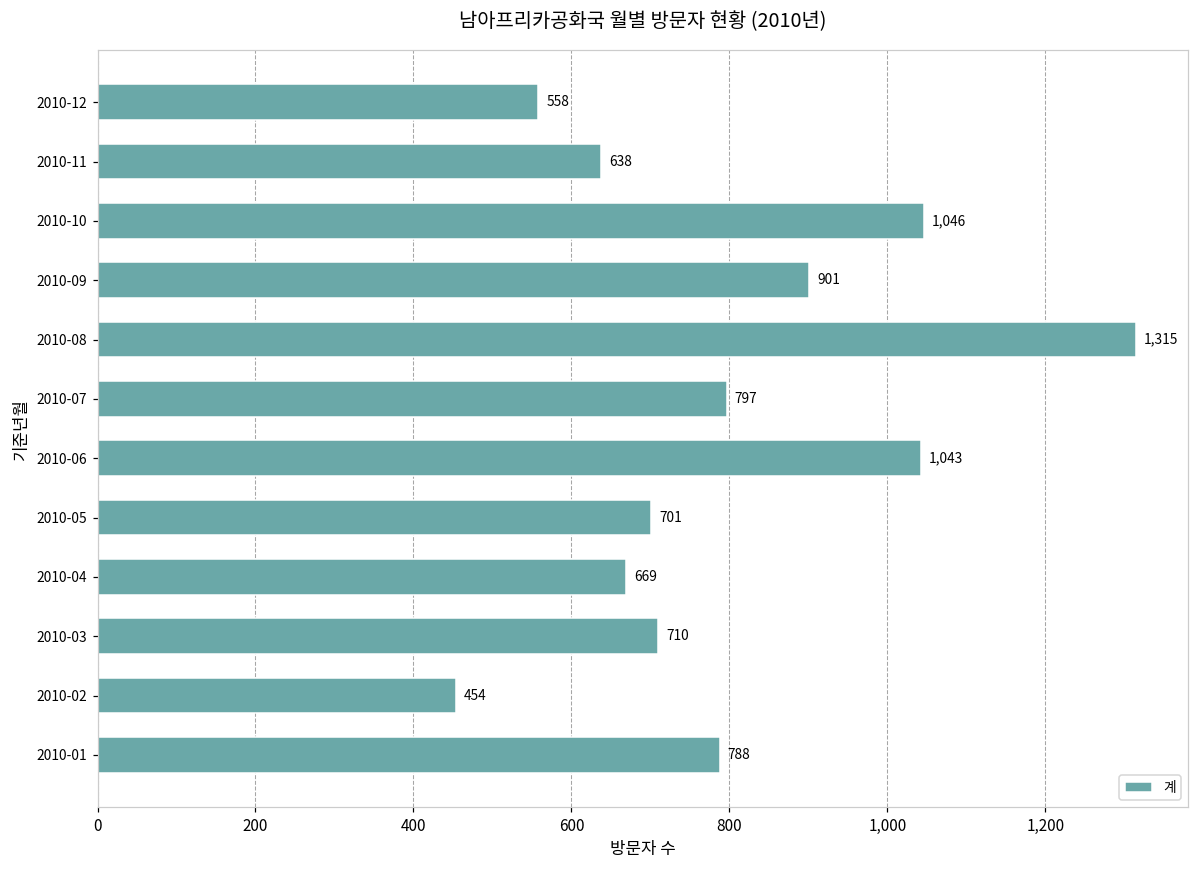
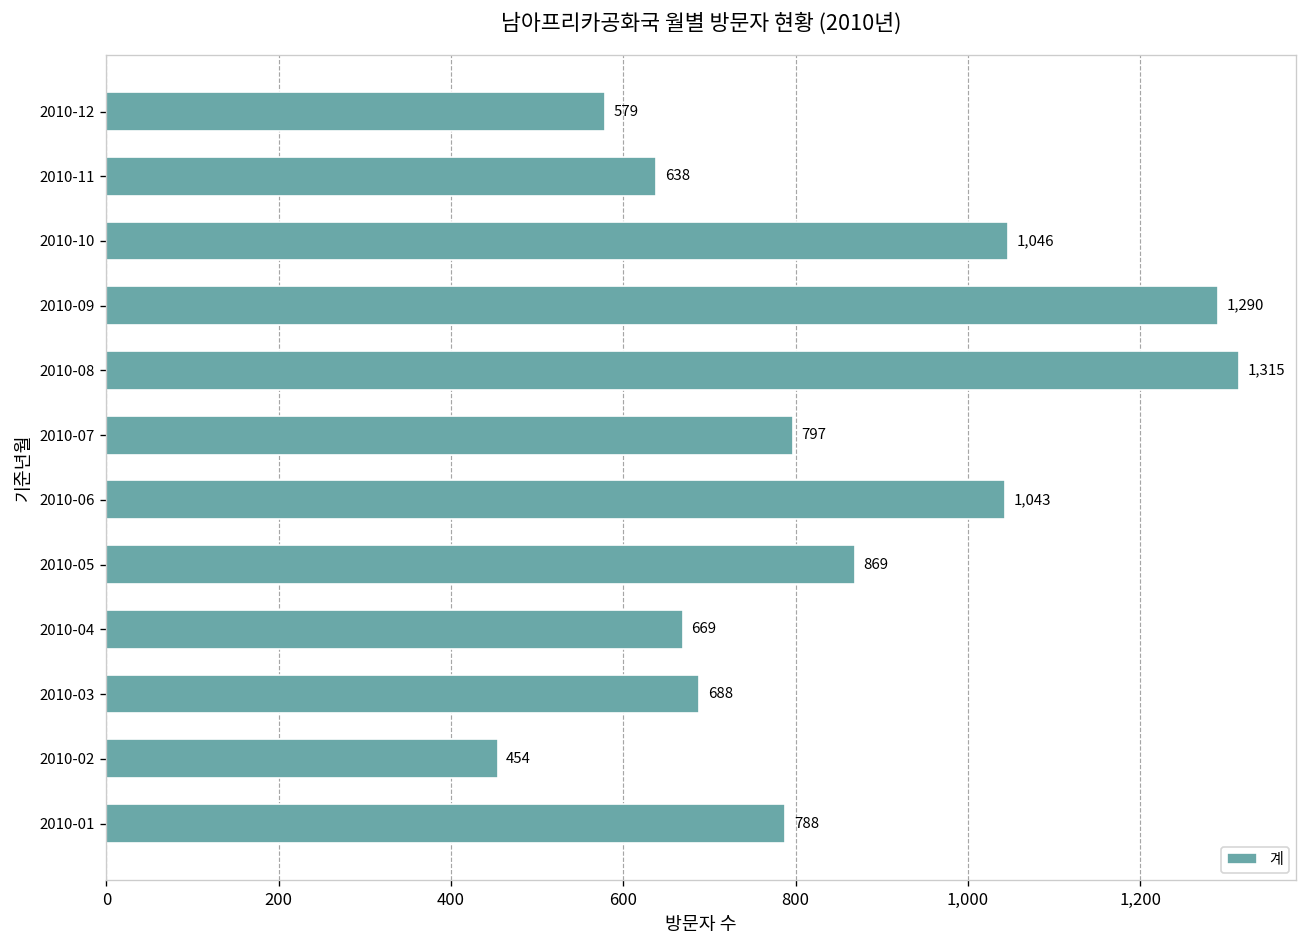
  {
-   "2010-12": "558",
+   "2010-12": "579",
    "2010-11": "638",
    "2010-10": "1,046",
-   "2010-09": "901",
+   "2010-09": "1,290",
    "2010-08": "1,315",
    "2010-07": "797",
    "2010-06": "1,043",
-   "2010-05": "701",
+   "2010-05": "869",
    "2010-04": "669",
-   "2010-03": "710",
+   "2010-03": "688",
    "2010-02": "454",
    "2010-01": "788"
  }
